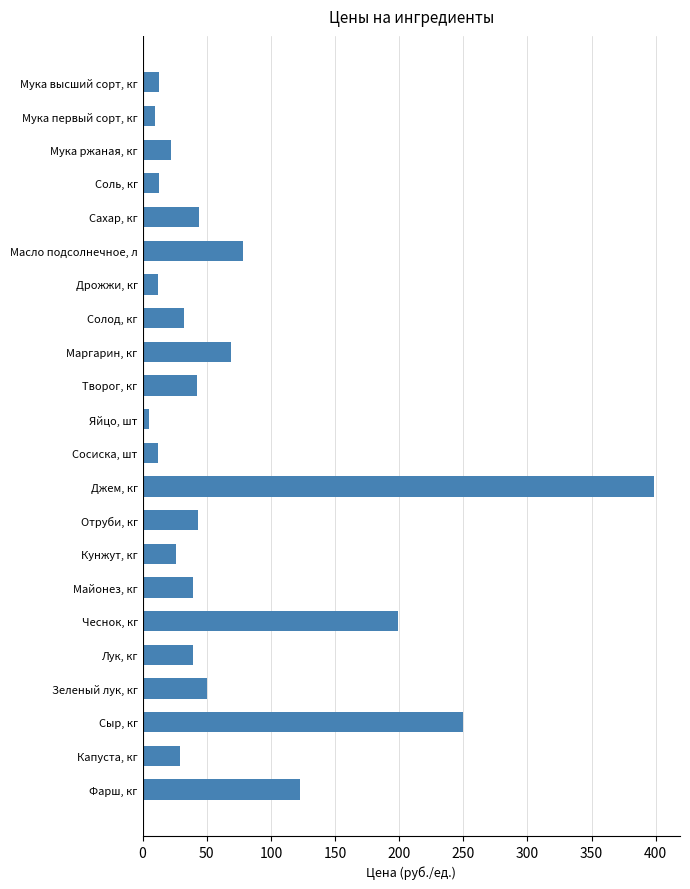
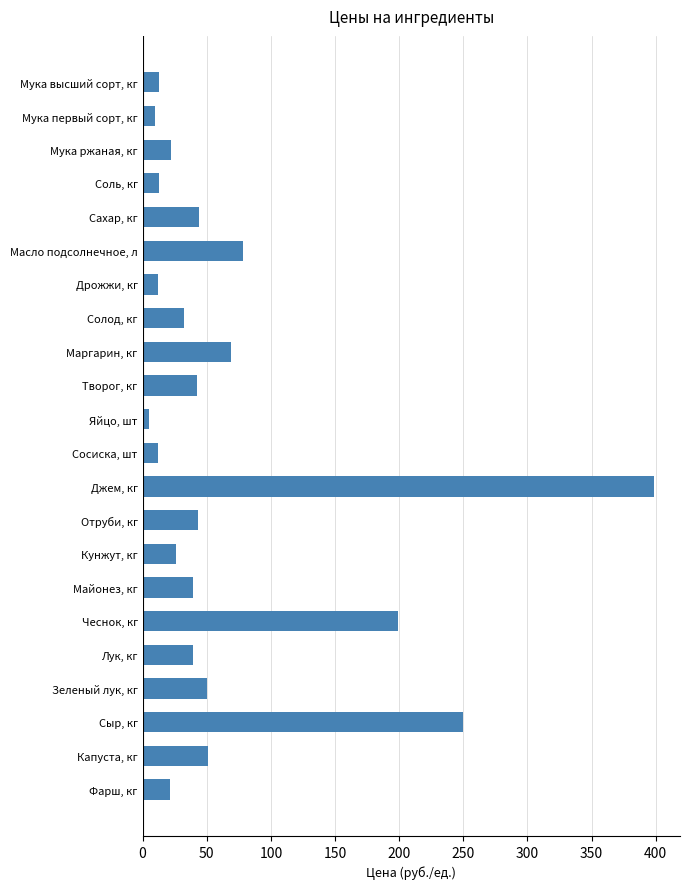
  {
    "Мука высший сорт, кг": 13,
    "Мука первый сорт, кг": 10,
    "Мука ржаная, кг": 22,
    "Соль, кг": 13,
    "Сахар, кг": 44,
    "Масло подсолнечное, л": 78,
    "Дрожжи, кг": 12,
    "Солод, кг": 32,
    "Маргарин, кг": 69,
    "Творог, кг": 42,
    "Яйцо, шт": 5,
    "Сосиска, шт": 12,
    "Джем, кг": 399,
    "Отруби, кг": 43,
    "Кунжут, кг": 26,
    "Майонез, кг": 39,
    "Чеснок, кг": 199,
    "Лук, кг": 39,
    "Зеленый лук, кг": 50,
    "Сыр, кг": 250,
-   "Капуста, кг": 29,
-   "Фарш, кг": 123
+   "Капуста, кг": 51,
+   "Фарш, кг": 21
  }
